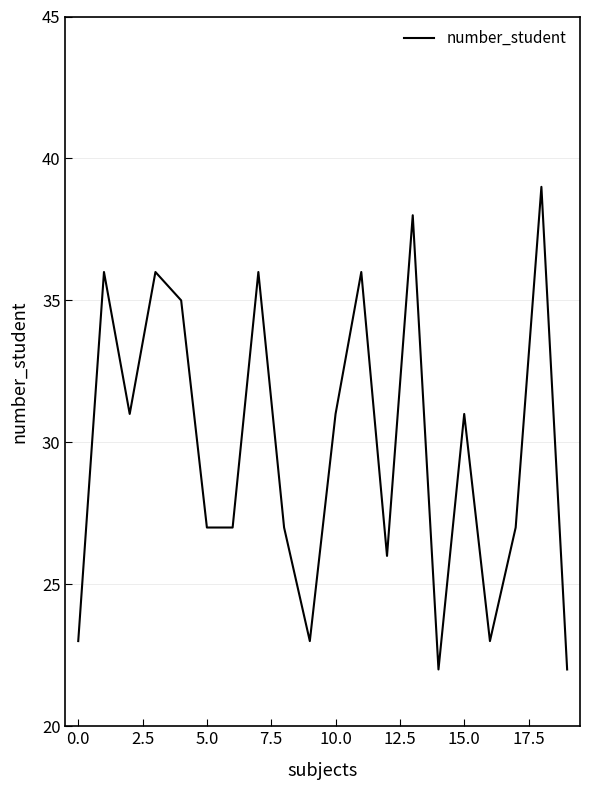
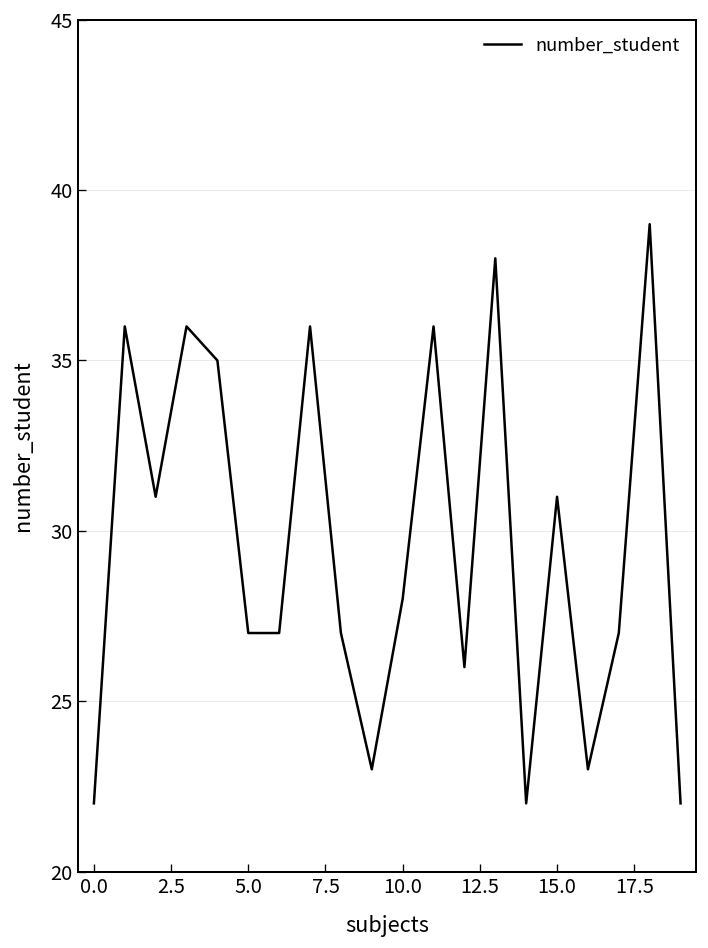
  {
-   "0.0": 23,
+   "0.0": 22,
    "5.0": 27,
-   "10.0": 31,
+   "10.0": 28,
    "15.0": 31
  }
